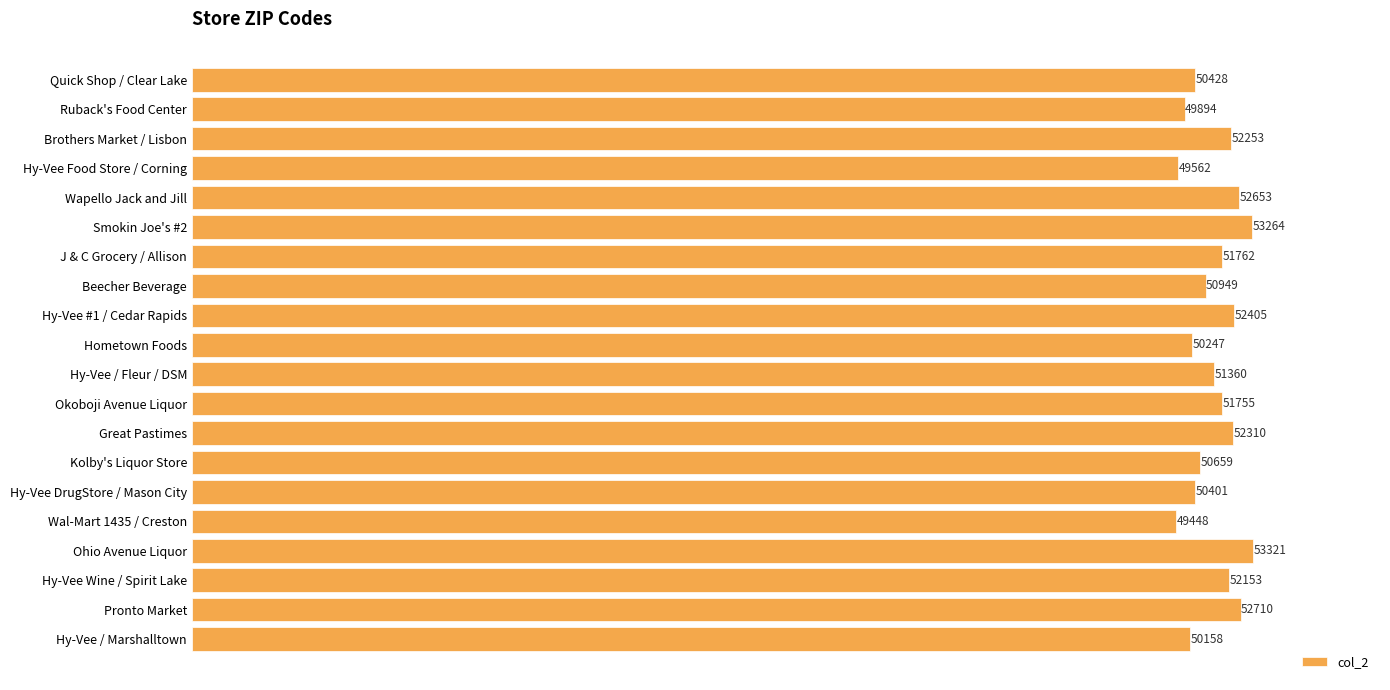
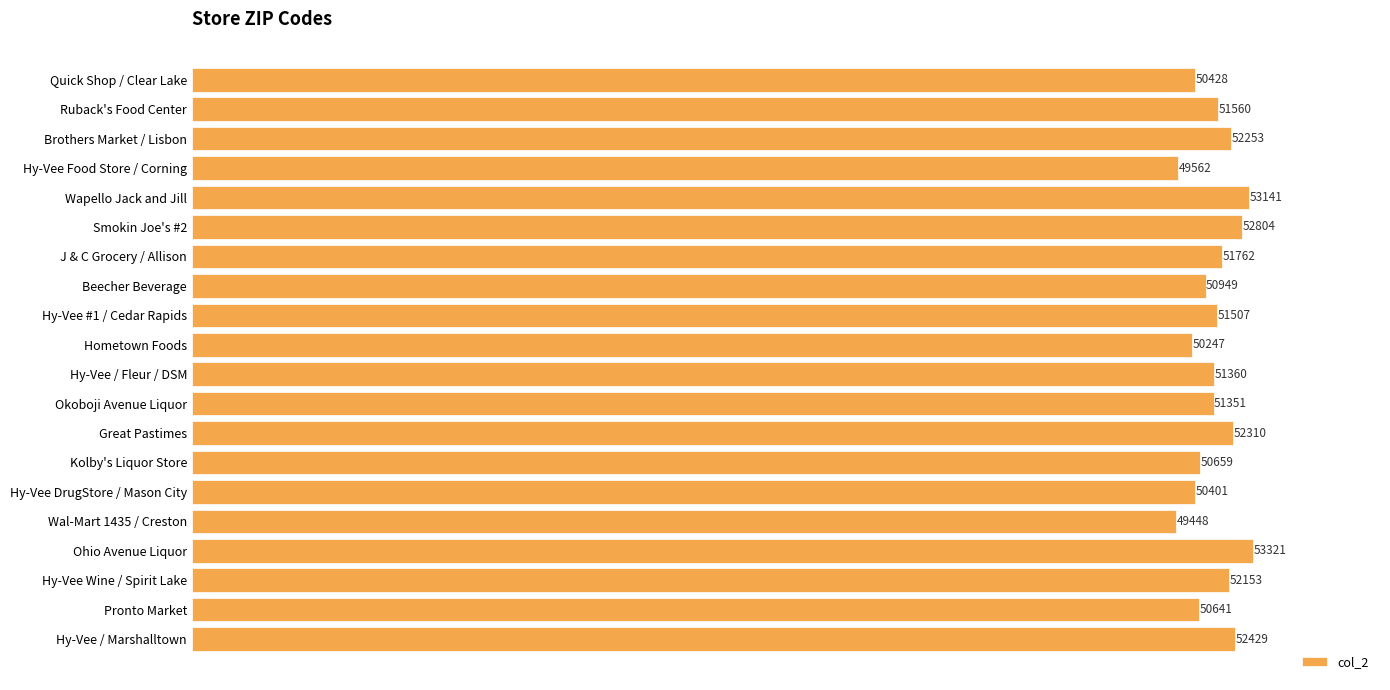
  {
    "Quick Shop / Clear Lake": 50428,
-   "Ruback's Food Center": 49894,
+   "Ruback's Food Center": 51560,
    "Brothers Market / Lisbon": 52253,
    "Hy-Vee Food Store / Corning": 49562,
-   "Wapello Jack and Jill": 52653,
-   "Smokin Joe's #2": 53264,
+   "Wapello Jack and Jill": 53141,
+   "Smokin Joe's #2": 52804,
    "J & C Grocery / Allison": 51762,
    "Beecher Beverage": 50949,
-   "Hy-Vee #1 / Cedar Rapids": 52405,
+   "Hy-Vee #1 / Cedar Rapids": 51507,
    "Hometown Foods": 50247,
    "Hy-Vee / Fleur / DSM": 51360,
-   "Okoboji Avenue Liquor": 51755,
+   "Okoboji Avenue Liquor": 51351,
    "Great Pastimes": 52310,
    "Kolby's Liquor Store": 50659,
    "Hy-Vee DrugStore / Mason City": 50401,
    "Wal-Mart 1435 / Creston": 49448,
    "Ohio Avenue Liquor": 53321,
    "Hy-Vee Wine / Spirit Lake": 52153,
-   "Pronto Market": 52710,
-   "Hy-Vee / Marshalltown": 50158
+   "Pronto Market": 50641,
+   "Hy-Vee / Marshalltown": 52429
  }
